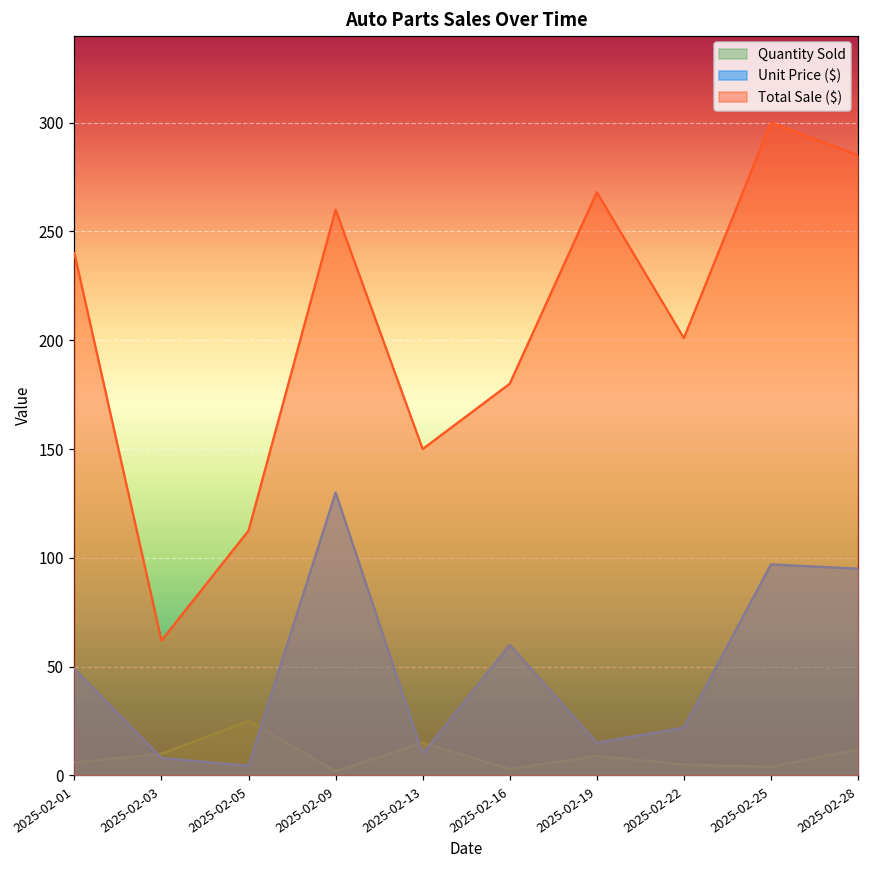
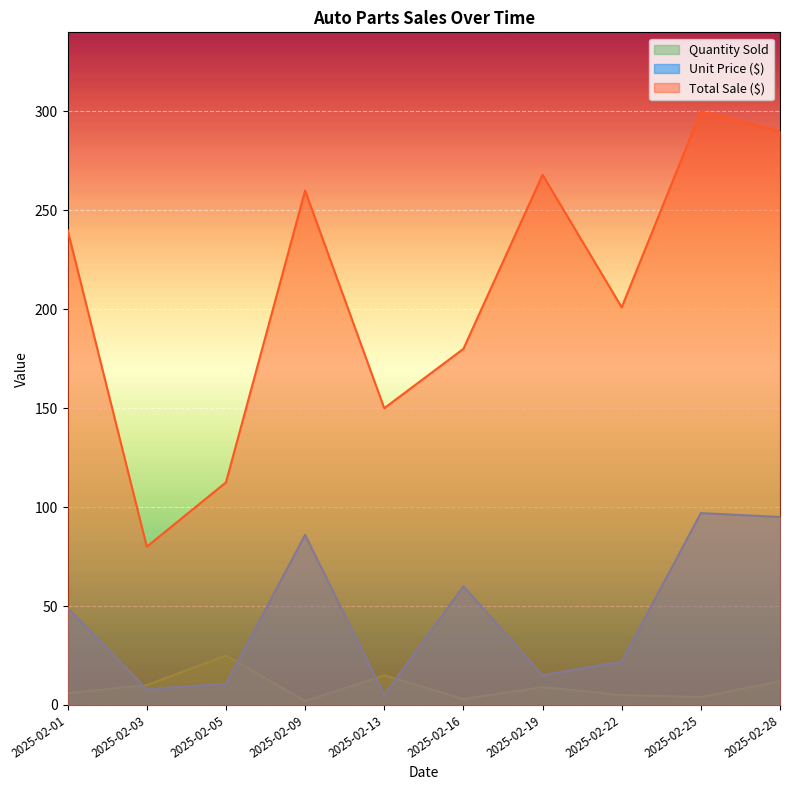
  {
    "Quantity Sold": {
      "2025-02-01": 6,
      "2025-02-03": 10,
      "2025-02-05": 25,
      "2025-02-09": 2,
      "2025-02-13": 15,
      "2025-02-16": 3,
      "2025-02-19": 9,
      "2025-02-22": 5,
      "2025-02-25": 4,
      "2025-02-28": 12
    },
    "Unit Price ($)": {
      "2025-02-01": 49,
      "2025-02-03": 8,
-     "2025-02-05": 5,
-     "2025-02-09": 130,
-     "2025-02-13": 10,
+     "2025-02-05": 11,
+     "2025-02-09": 86,
+     "2025-02-13": 5,
      "2025-02-16": 60,
      "2025-02-19": 15,
      "2025-02-22": 22,
      "2025-02-25": 97,
      "2025-02-28": 95
    },
    "Total Sale ($)": {
      "2025-02-01": 240,
-     "2025-02-03": 62,
+     "2025-02-03": 80,
      "2025-02-05": 113,
      "2025-02-09": 260,
      "2025-02-13": 150,
      "2025-02-16": 180,
      "2025-02-19": 268,
      "2025-02-22": 201,
      "2025-02-25": 300,
-     "2025-02-28": 285
+     "2025-02-28": 290
    }
  }
